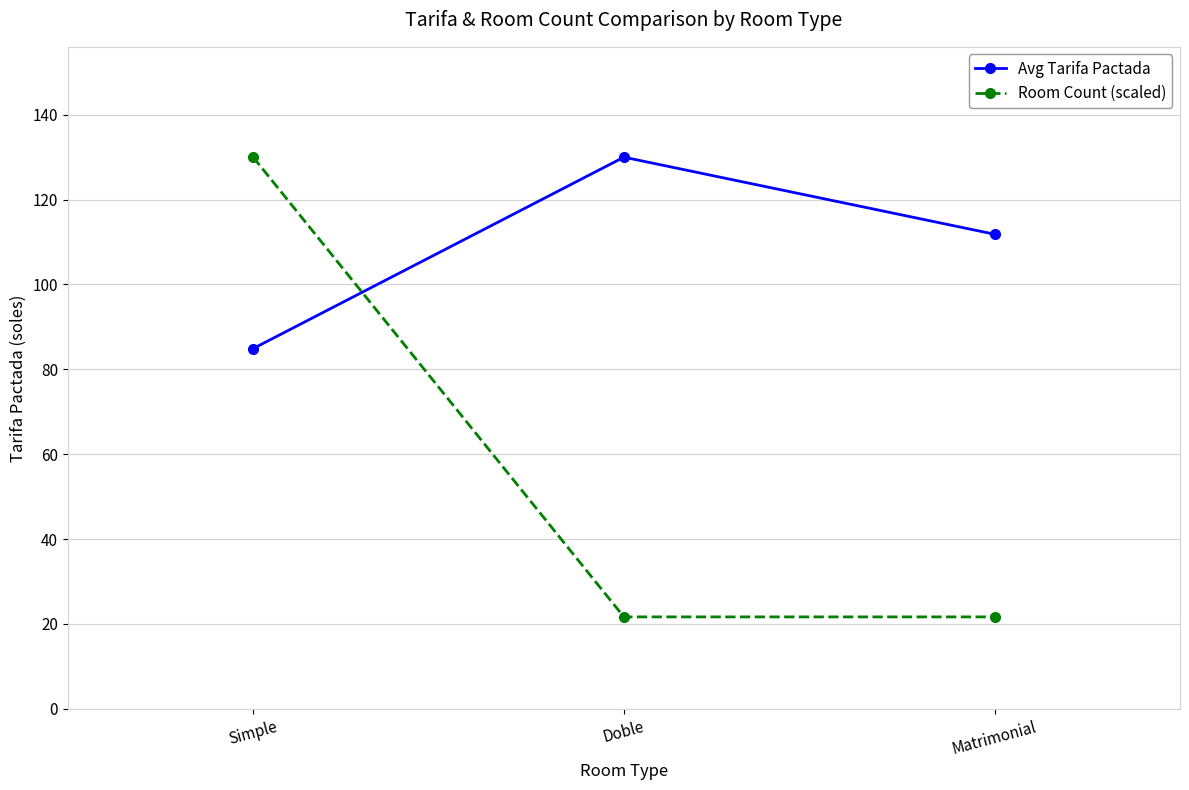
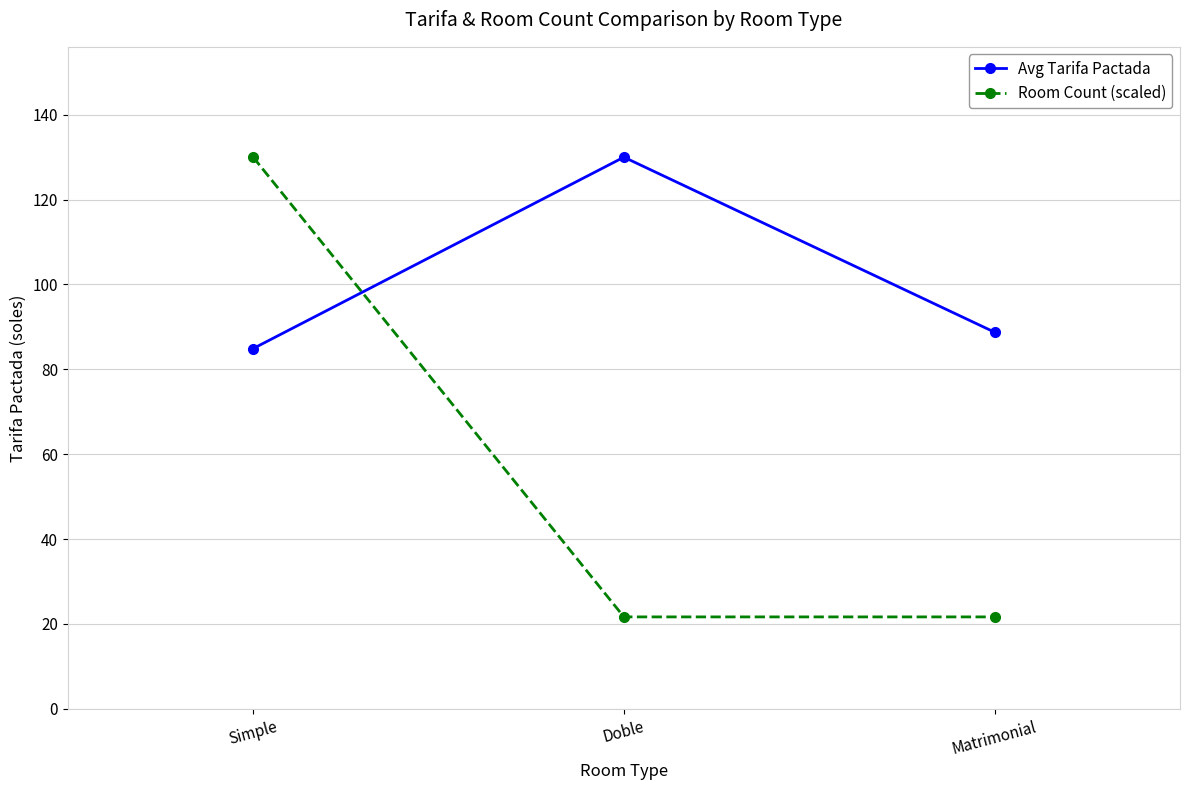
  {
    "Avg Tarifa Pactada": {
      "Simple": 85,
      "Doble": 130,
-     "Matrimonial": 112
+     "Matrimonial": 89
    },
    "Room Count (scaled)": {
      "Simple": 130,
      "Doble": 22,
      "Matrimonial": 22
    }
  }
